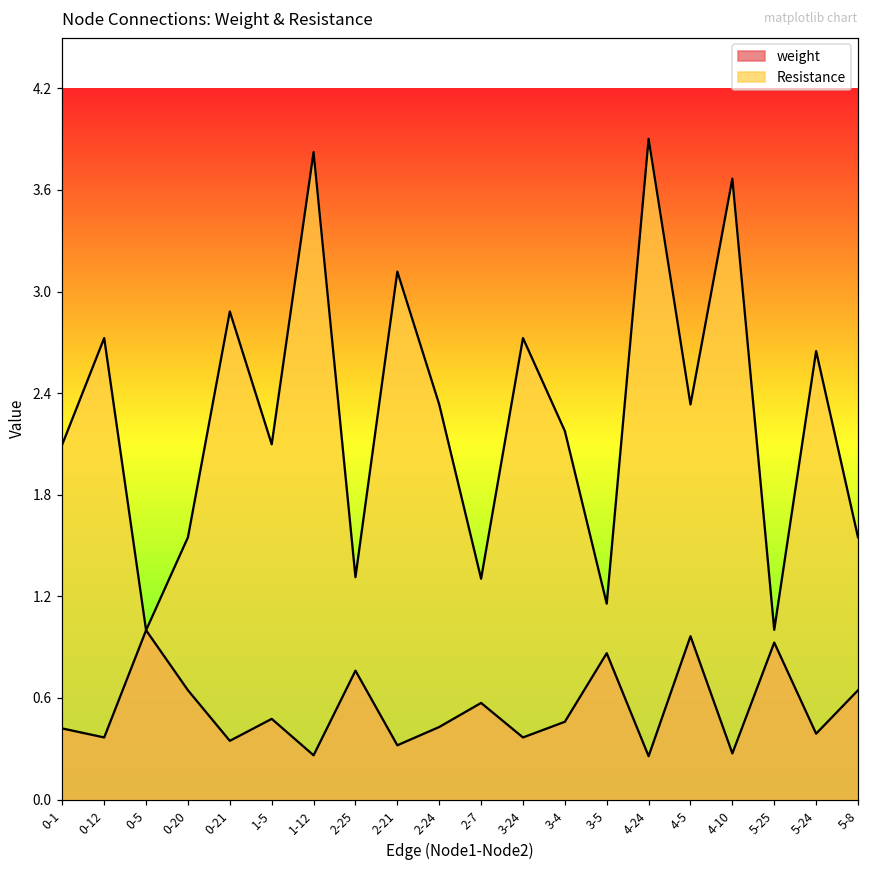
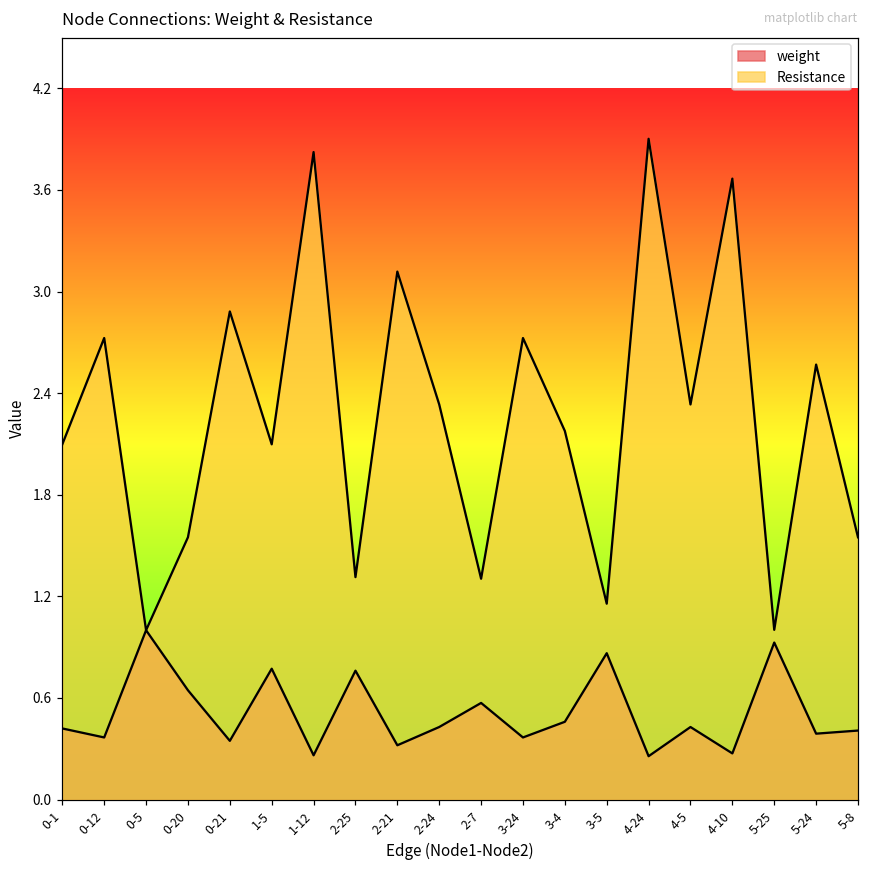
  {
    "weight": {
      "0-1": 0.42,
      "0-12": 0.37,
      "0-20": 0.65,
      "0-21": 0.35,
-     "1-5": 0.48,
+     "1-5": 0.77,
      "1-12": 0.26,
      "2-25": 0.76,
      "2-21": 0.32,
      "2-24": 0.43,
      "2-7": 0.57,
      "3-24": 0.37,
      "3-4": 0.46,
      "3-5": 0.86,
      "4-24": 0.26,
-     "4-5": 0.96,
+     "4-5": 0.43,
      "4-10": 0.27,
      "5-25": 0.93,
      "5-24": 0.39,
-     "5-8": 0.65
+     "5-8": 0.41
    },
    "Resistance": {
      "0-1": 2.10,
      "0-12": 2.73,
      "0-20": 1.55,
      "0-21": 2.88,
      "1-5": 2.10,
      "1-12": 3.82,
      "2-25": 1.31,
      "2-21": 3.12,
      "2-24": 2.33,
      "2-7": 1.30,
      "3-24": 2.73,
      "3-4": 2.18,
      "3-5": 1.16,
      "4-24": 3.90,
      "4-5": 2.33,
      "4-10": 3.67,
      "5-25": 1.00,
-     "5-24": 2.65,
+     "5-24": 2.57,
      "5-8": 1.55
    }
  }
